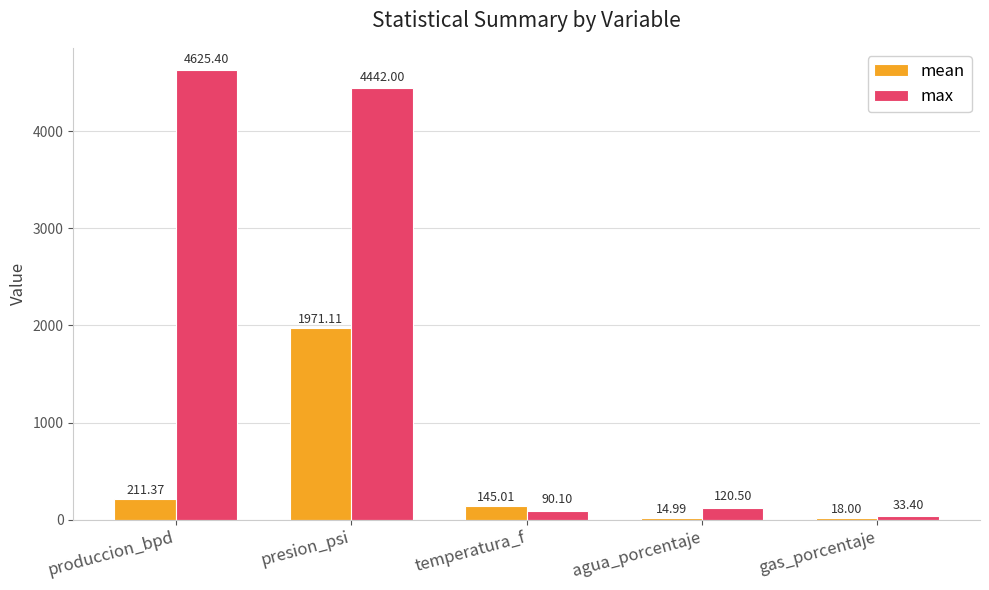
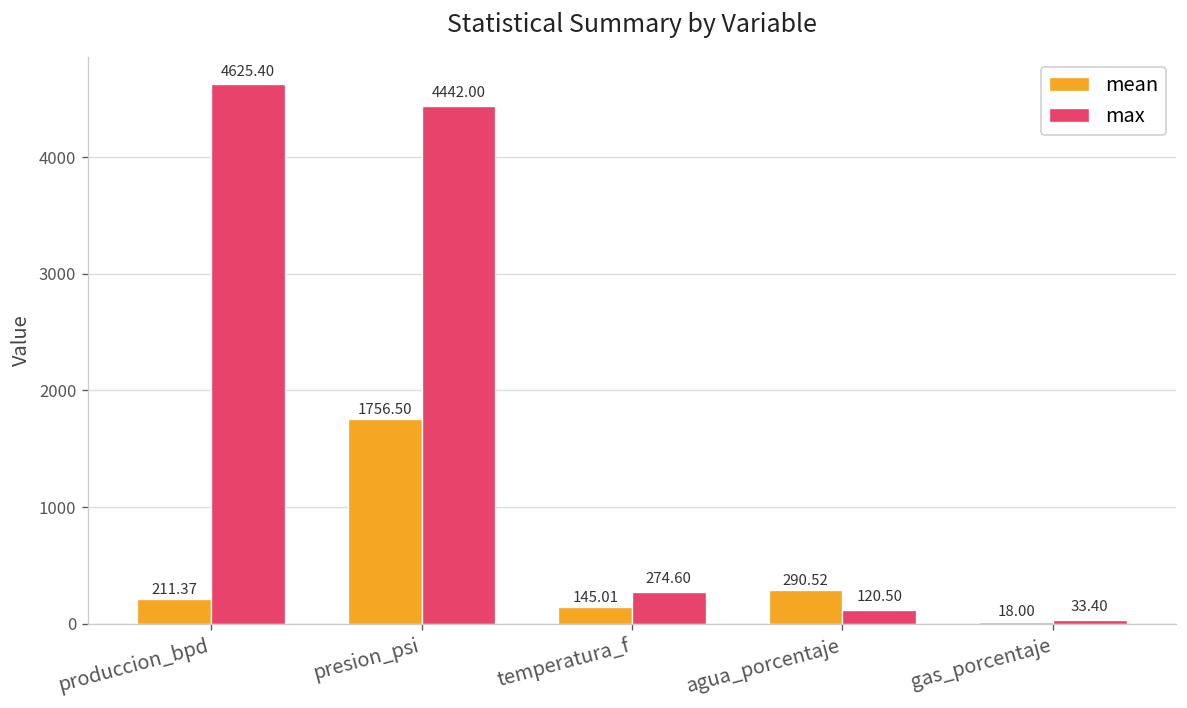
  {
    "mean": {
      "produccion_bpd": 211.37,
-     "presion_psi": 1971.11,
+     "presion_psi": 1756.50,
      "temperatura_f": 145.01,
-     "agua_porcentaje": 14.99,
+     "agua_porcentaje": 290.52,
      "gas_porcentaje": 18.00
    },
    "max": {
      "produccion_bpd": 4625.40,
      "presion_psi": 4442.00,
-     "temperatura_f": 90.10,
+     "temperatura_f": 274.60,
      "agua_porcentaje": 120.50,
      "gas_porcentaje": 33.40
    }
  }
